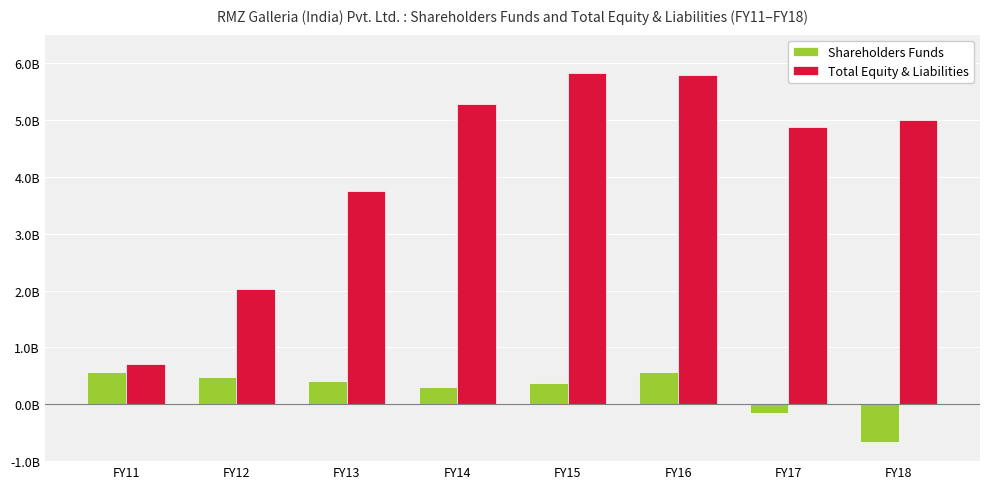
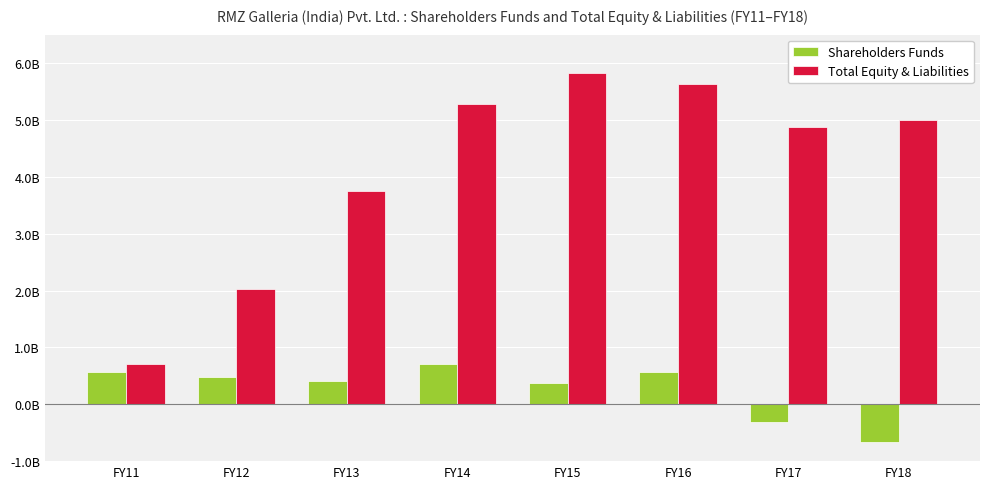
  {
    "Shareholders Funds": {
      "FY11": 600000000,
      "FY12": 500000000,
      "FY13": 400000000,
-     "FY14": 300000000,
+     "FY14": 700000000,
      "FY15": 400000000,
      "FY16": 600000000,
-     "FY17": -200000000,
+     "FY17": -300000000,
      "FY18": -700000000
    },
    "Total Equity & Liabilities": {
      "FY11": 700000000,
      "FY12": 2000000000,
      "FY13": 3800000000,
      "FY14": 5300000000,
      "FY15": 5800000000,
-     "FY16": 5800000000,
+     "FY16": 5600000000,
      "FY17": 4900000000,
      "FY18": 5000000000
    }
  }
